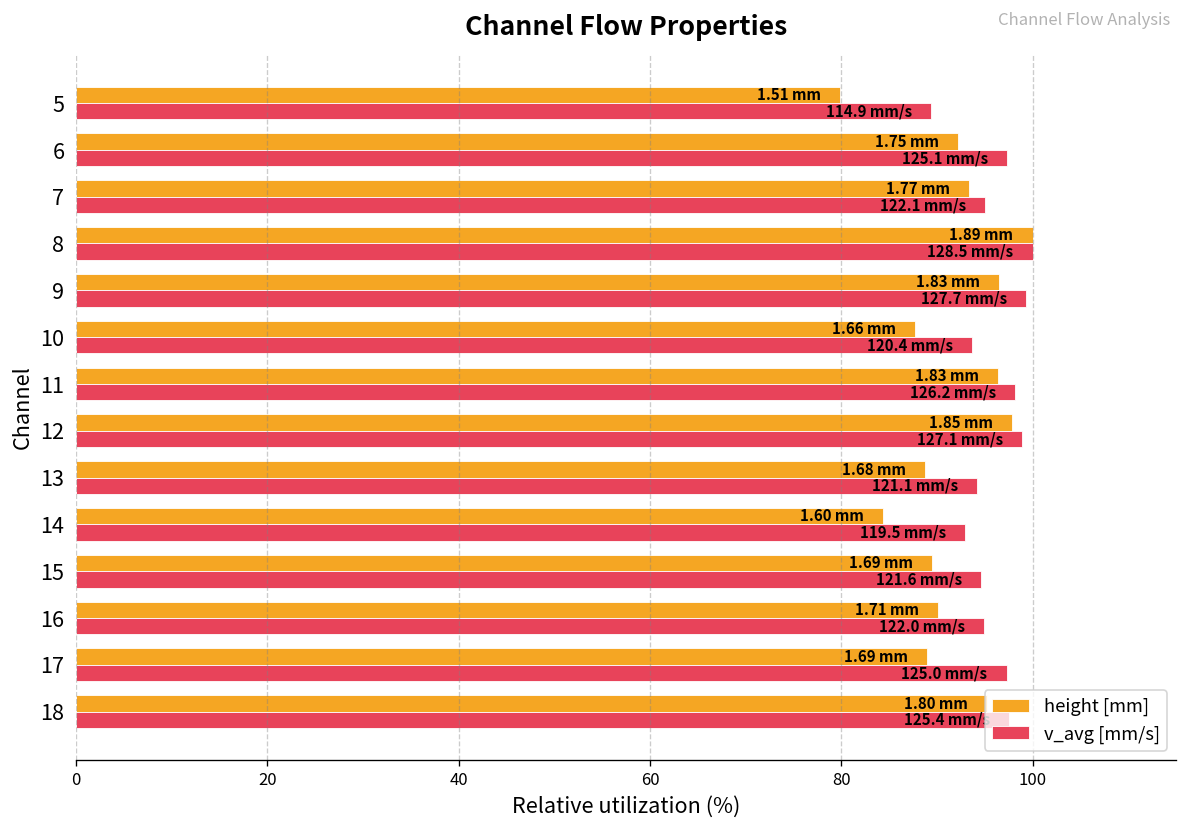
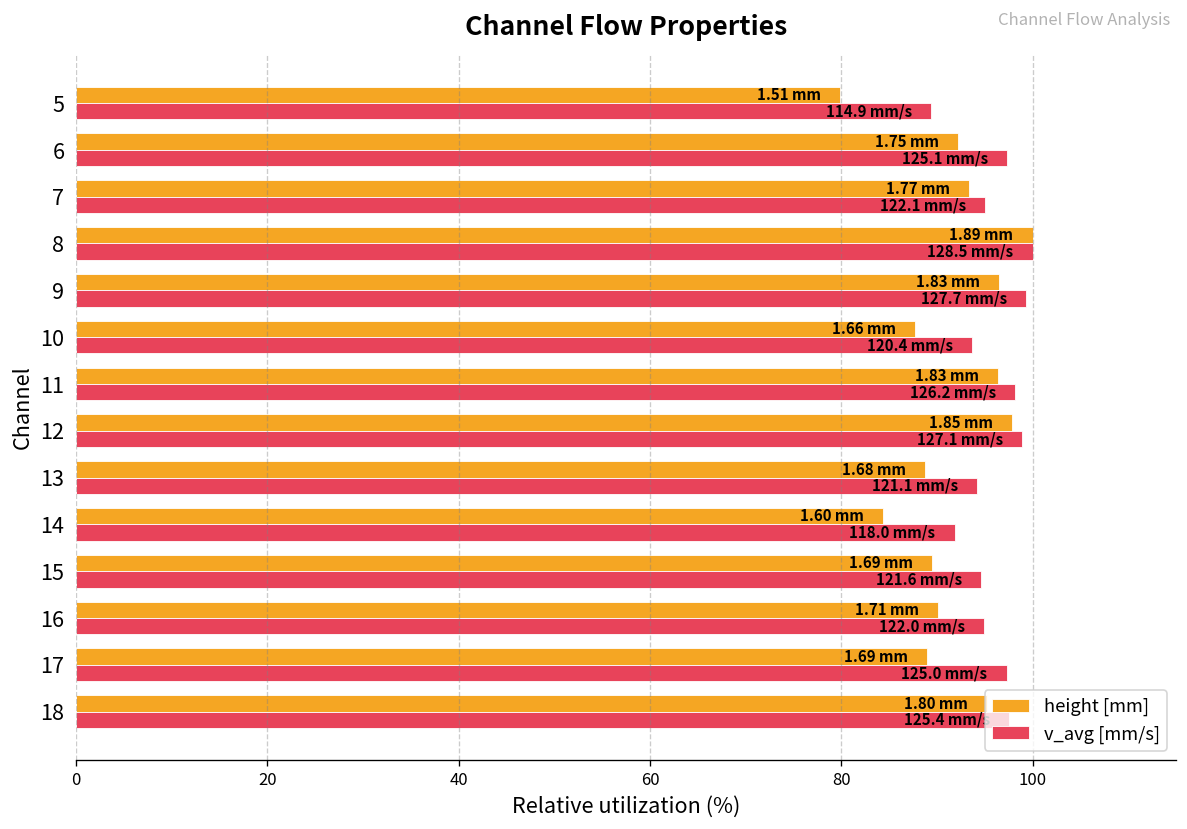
  {
    "v_avg [mm/s]": {
-     "14": 119.5
+     "14": 118.0
    }
  }
